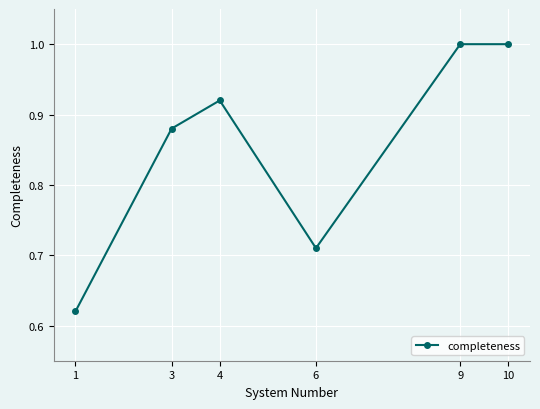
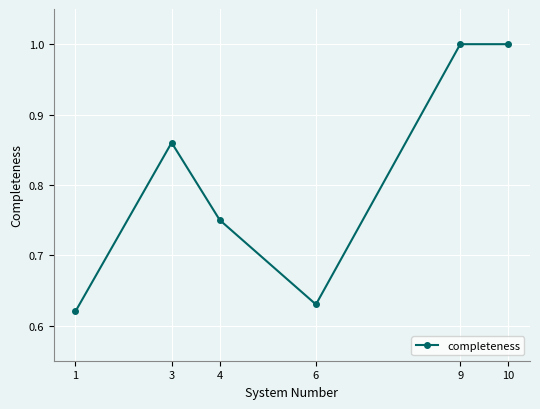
  {
    "1": 0.62,
-   "3": 0.88,
-   "4": 0.92,
-   "6": 0.71,
+   "3": 0.86,
+   "4": 0.75,
+   "6": 0.63,
    "9": 1.00,
    "10": 1.00
  }
